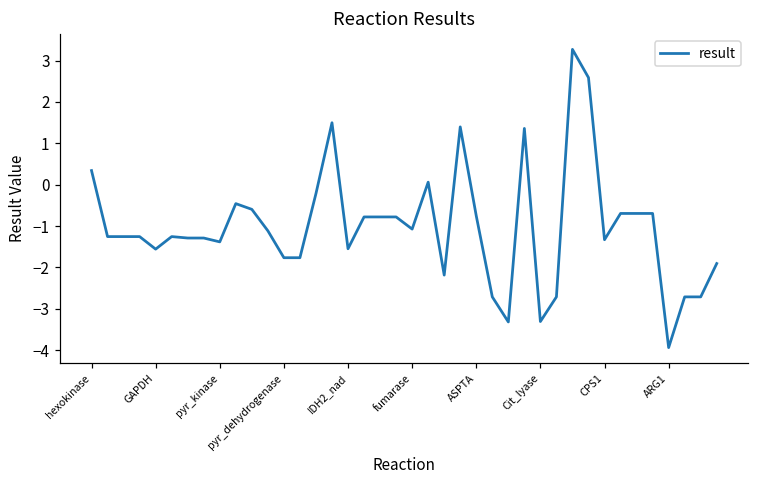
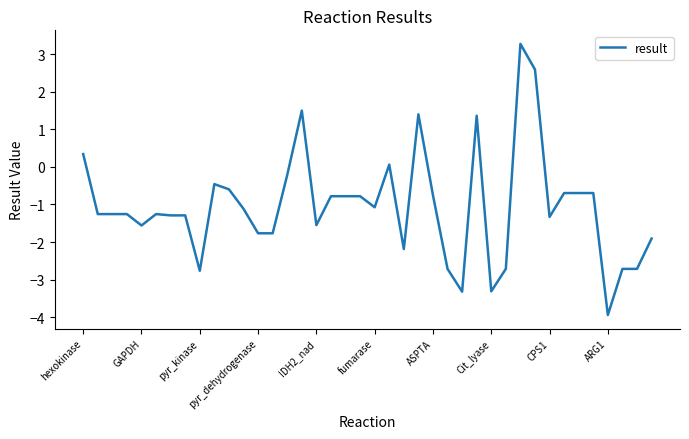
  {
    "hexokinase": 0.3,
    "GAPDH": -1.6,
-   "pyr_kinase": -1.4,
+   "pyr_kinase": -2.8,
    "pyr_dehydrogenase": -1.8,
    "IDH2_nad": -1.5,
    "fumarase": -1.1,
    "ASPTA": -0.8,
    "Cit_lyase": -3.3,
    "CPS1": -1.3,
    "ARG1": -3.9
  }
